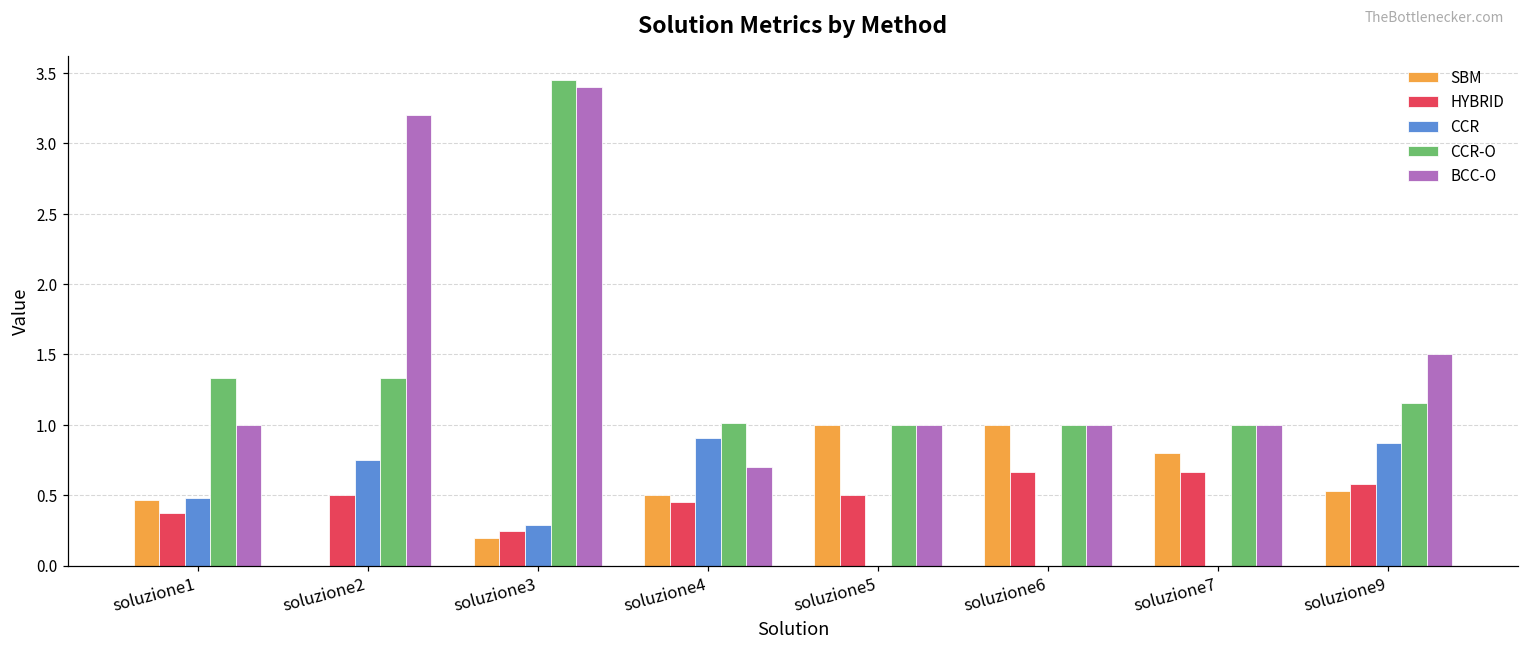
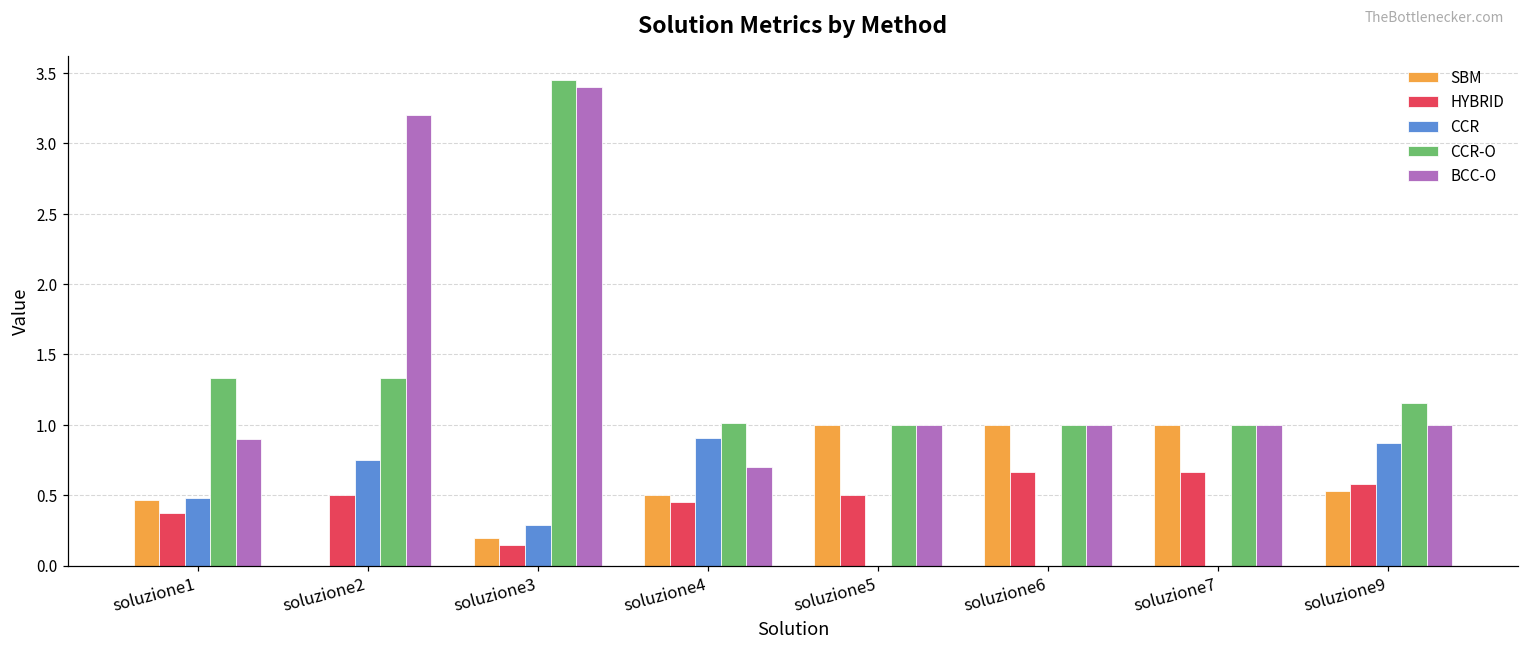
  {
    "SBM": {
      "soluzione1": 0.47,
      "soluzione3": 0.2,
      "soluzione4": 0.5,
      "soluzione5": 1.0,
      "soluzione6": 1.0,
-     "soluzione7": 0.8,
+     "soluzione7": 1.0,
      "soluzione9": 0.53
    },
    "HYBRID": {
      "soluzione1": 0.38,
      "soluzione2": 0.50,
-     "soluzione3": 0.25,
+     "soluzione3": 0.14,
      "soluzione4": 0.45,
      "soluzione5": 0.50,
      "soluzione6": 0.67,
      "soluzione7": 0.67,
      "soluzione9": 0.58
    },
    "CCR": {
      "soluzione1": 0.48,
      "soluzione2": 0.75,
      "soluzione3": 0.29,
      "soluzione4": 0.90,
      "soluzione5": 0.00,
      "soluzione6": 0.00,
      "soluzione7": 0.00,
      "soluzione9": 0.87
    },
    "CCR-O": {
      "soluzione1": 1.33,
      "soluzione2": 1.33,
      "soluzione3": 3.45,
      "soluzione4": 1.01,
      "soluzione5": 1.00,
      "soluzione6": 1.00,
      "soluzione7": 1.00,
      "soluzione9": 1.15
    },
    "BCC-O": {
-     "soluzione1": 1.0,
+     "soluzione1": 0.9,
      "soluzione2": 3.2,
      "soluzione3": 3.4,
      "soluzione4": 0.7,
      "soluzione5": 1.0,
      "soluzione6": 1.0,
      "soluzione7": 1.0,
-     "soluzione9": 1.5
+     "soluzione9": 1.0
    }
  }
